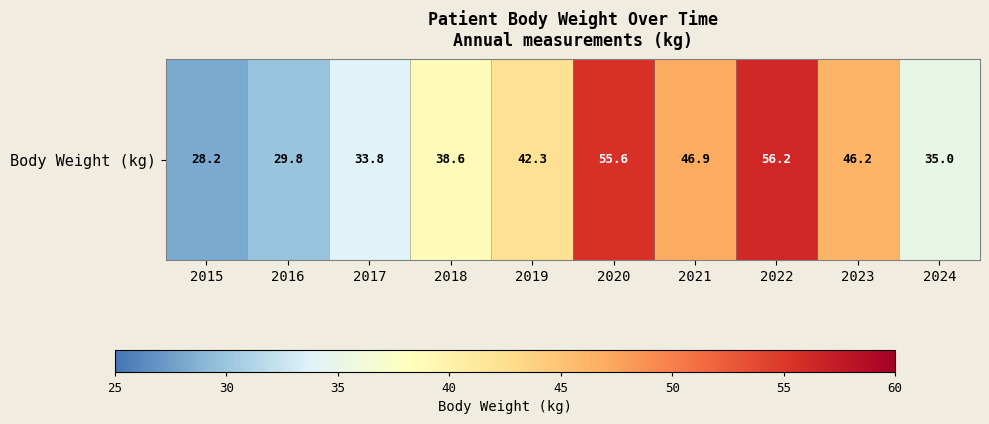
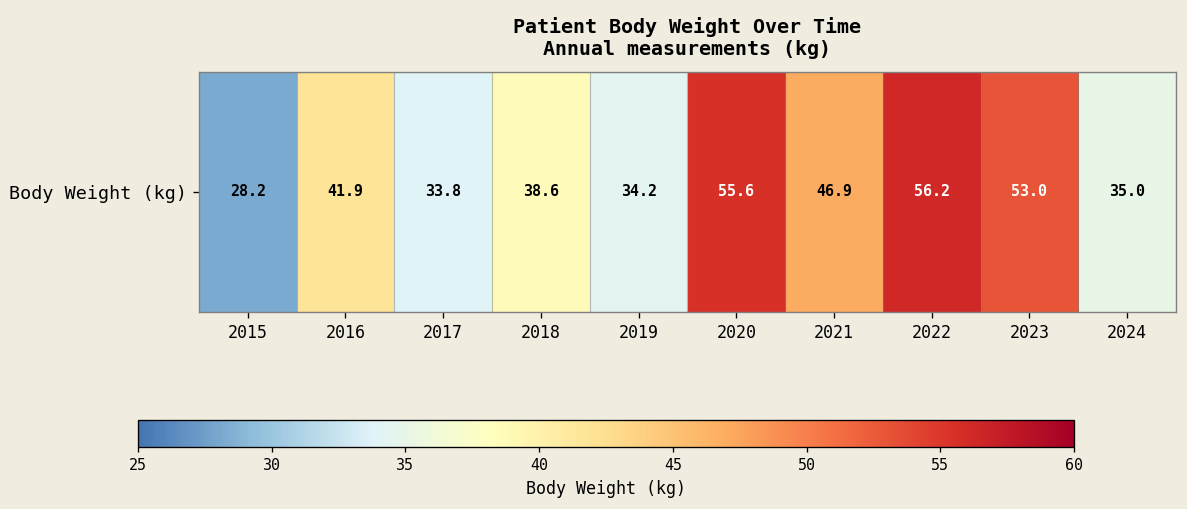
  {
    "Body Weight (kg)": {
      "2015": 28.2,
-     "2016": 29.8,
+     "2016": 41.9,
      "2017": 33.8,
      "2018": 38.6,
-     "2019": 42.3,
+     "2019": 34.2,
      "2020": 55.6,
      "2021": 46.9,
      "2022": 56.2,
-     "2023": 46.2,
+     "2023": 53.0,
      "2024": 35.0
    }
  }
